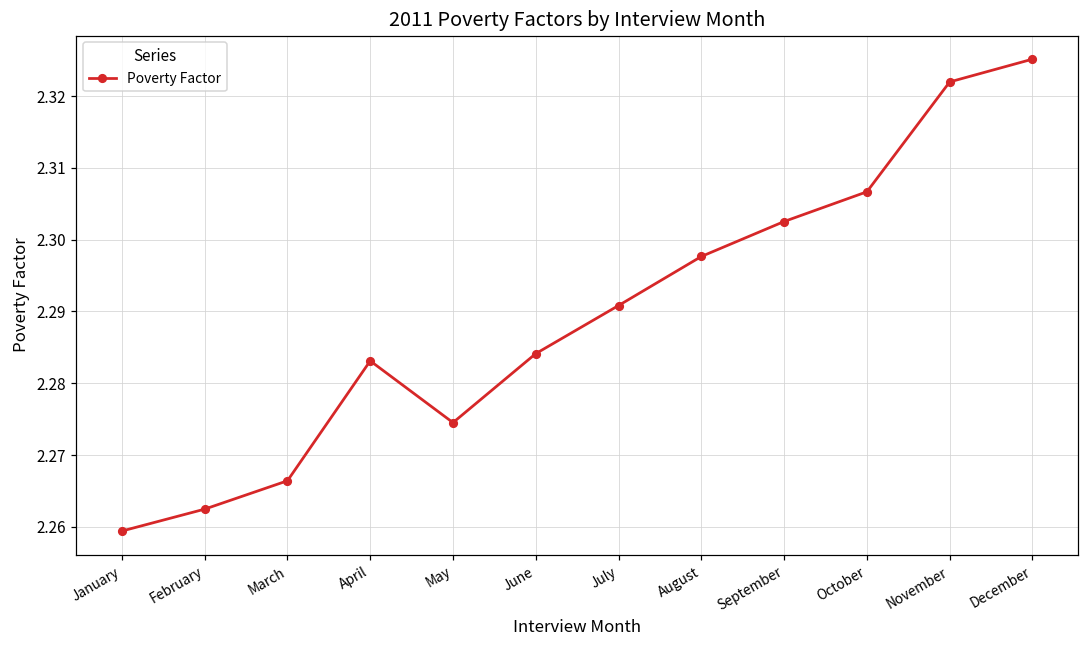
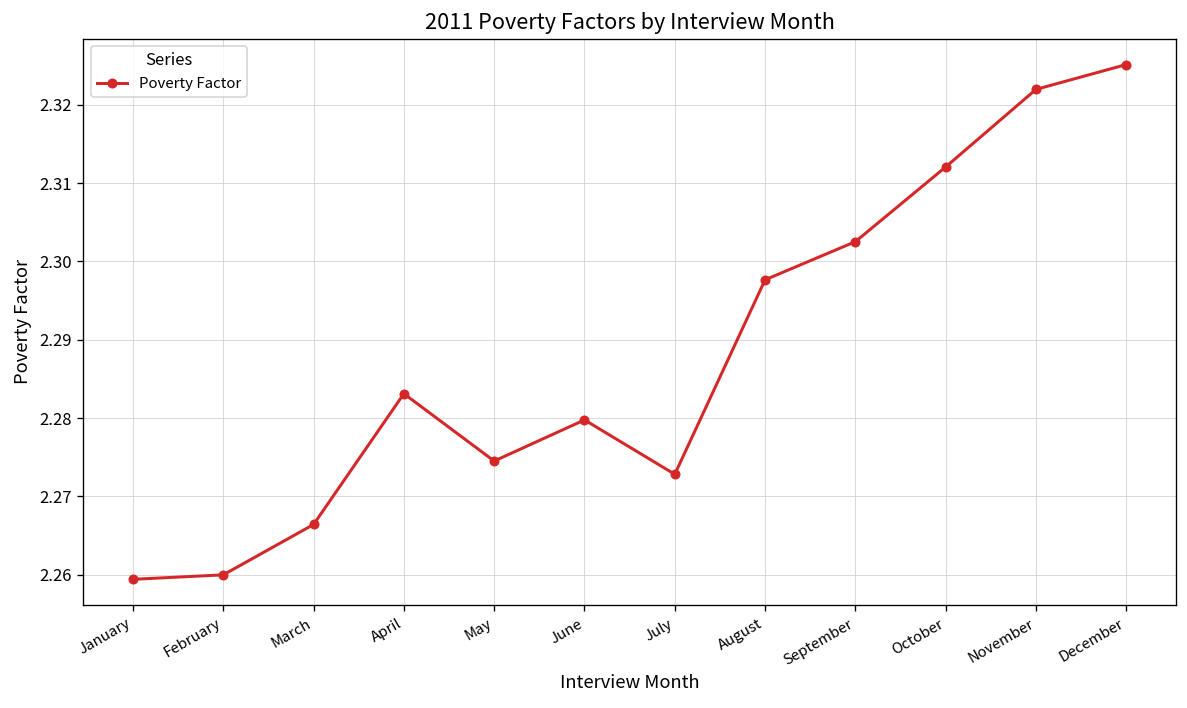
  {
    "January": 2.259,
-   "February": 2.262,
+   "February": 2.260,
    "March": 2.266,
    "April": 2.283,
    "May": 2.275,
-   "June": 2.284,
-   "July": 2.291,
+   "June": 2.280,
+   "July": 2.273,
    "August": 2.298,
    "September": 2.303,
-   "October": 2.307,
+   "October": 2.312,
    "November": 2.322,
    "December": 2.325
  }
